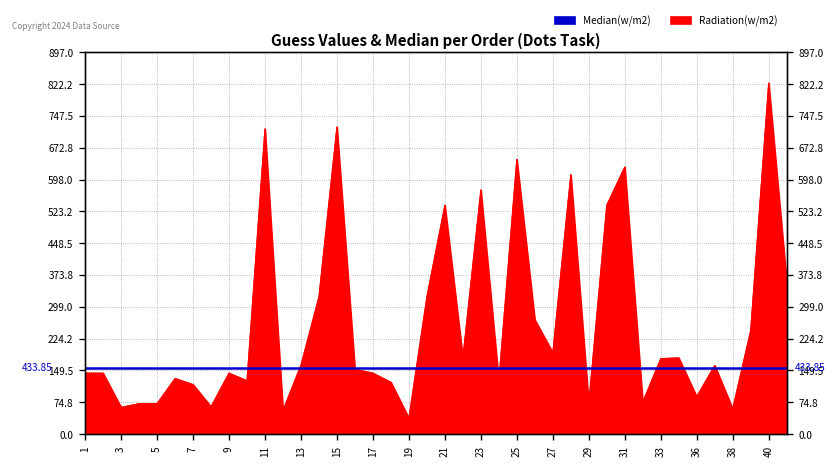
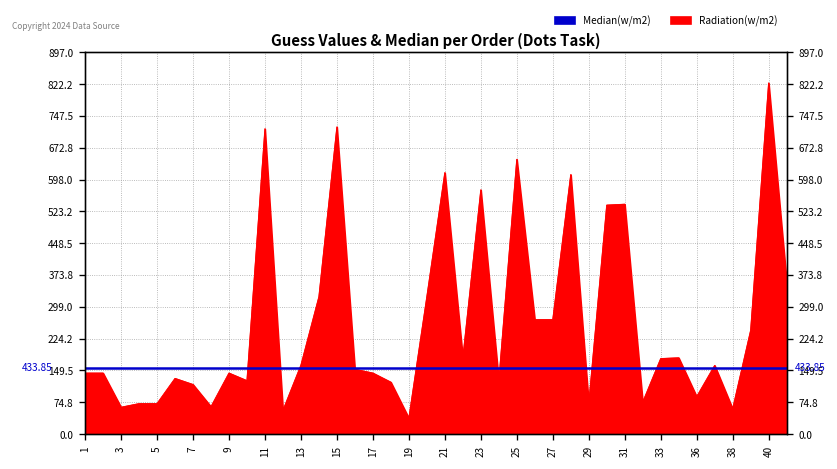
  {
    "Radiation(w/m2)": {
      "1": 140,
      "3": 60,
      "5": 70,
      "7": 120,
      "9": 140,
      "11": 720,
      "15": 720,
      "17": 140,
      "19": 40,
-     "21": 540,
+     "21": 610,
      "23": 570,
      "25": 650,
-     "27": 190,
+     "27": 270,
      "29": 70,
-     "31": 630,
+     "31": 540,
      "33": 180,
      "36": 90,
      "38": 60,
      "40": 830
    },
    "Median(w/m2)": {
      "3": 160,
      "5": 160,
      "7": 160,
      "9": 160,
      "11": 160,
      "15": 160,
      "17": 160,
      "19": 160,
      "21": 160,
      "23": 160,
      "25": 160,
      "27": 160,
      "29": 160,
      "31": 160,
      "33": 160,
      "36": 160,
      "38": 160
    }
  }
